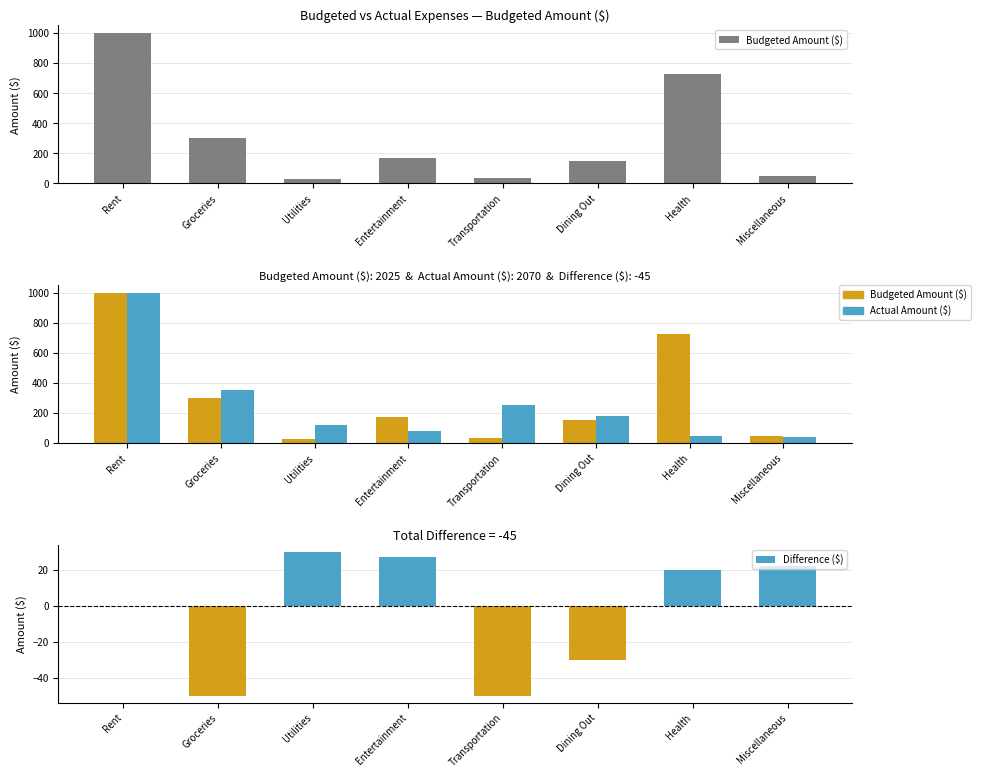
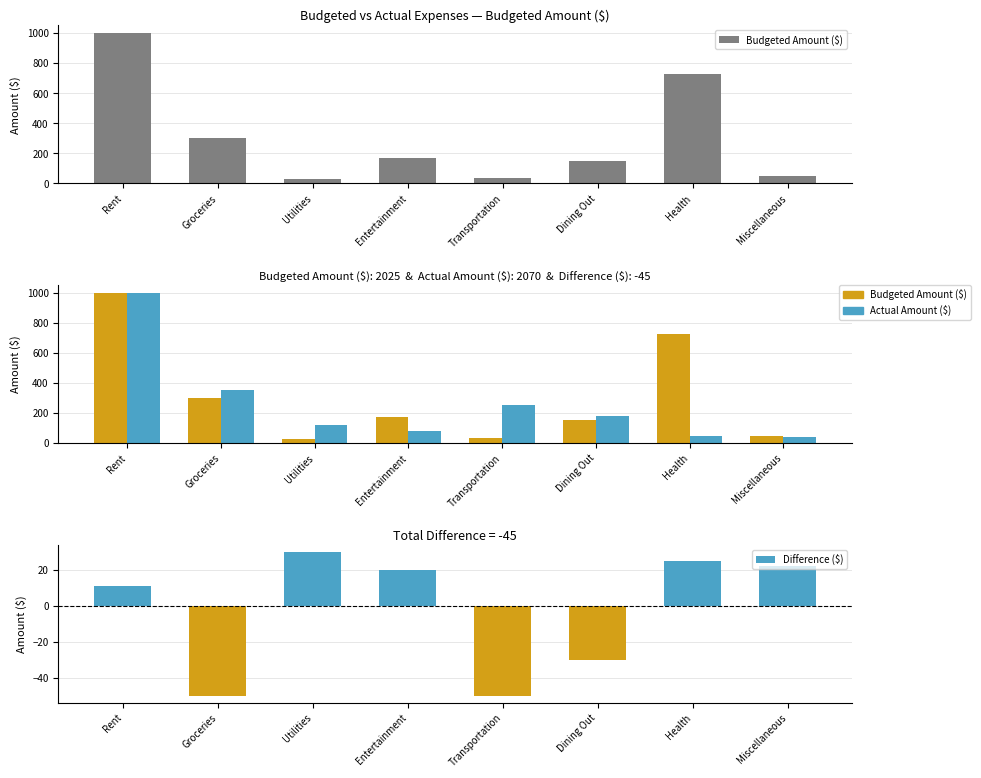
  {
    "Budgeted vs Actual Expenses — Budgeted Amount ($)": {
      "Rent": 1000,
      "Groceries": 300,
      "Utilities": 30,
      "Entertainment": 170,
      "Transportation": 30,
      "Dining Out": 150,
      "Health": 730,
      "Miscellaneous": 50
    },
    "Total Difference = -45": {
-     "Rent": 0,
+     "Rent": 11,
      "Groceries": -50,
      "Utilities": 30,
-     "Entertainment": 27,
+     "Entertainment": 20,
      "Transportation": -50,
      "Dining Out": -30,
-     "Health": 20
+     "Health": 25
    }
  }
